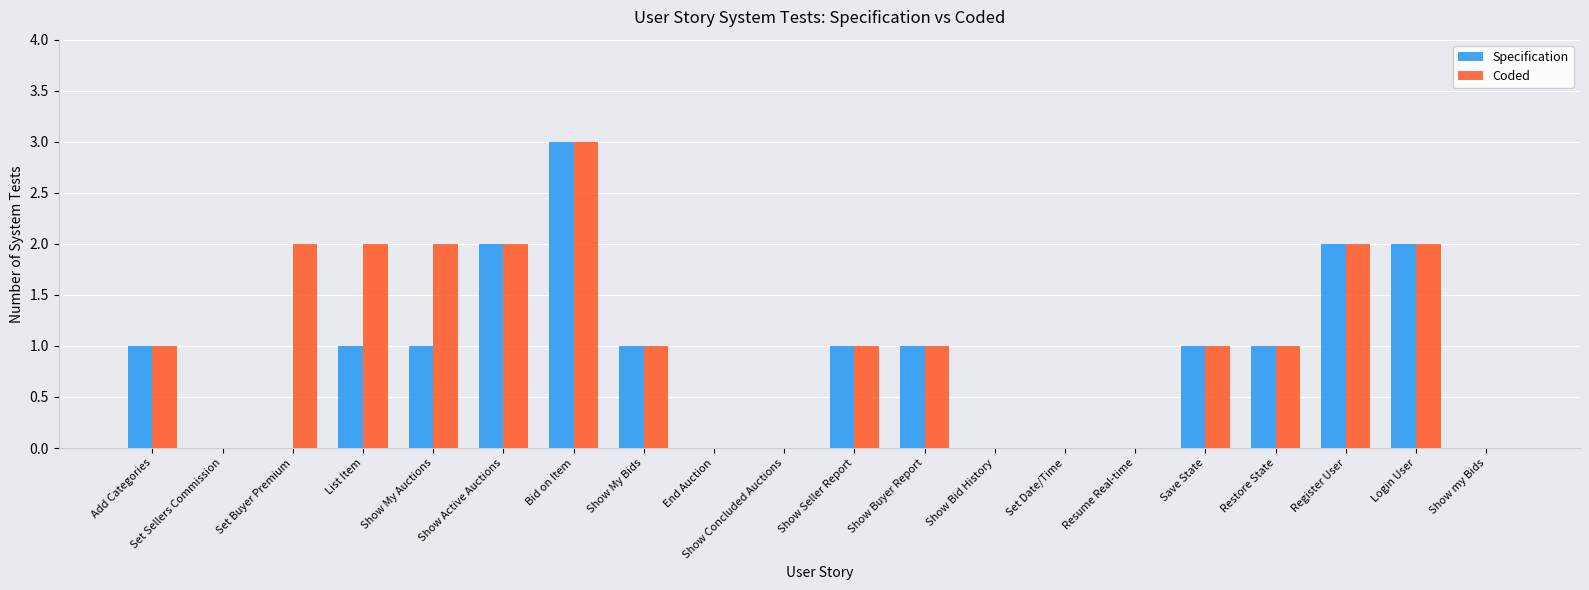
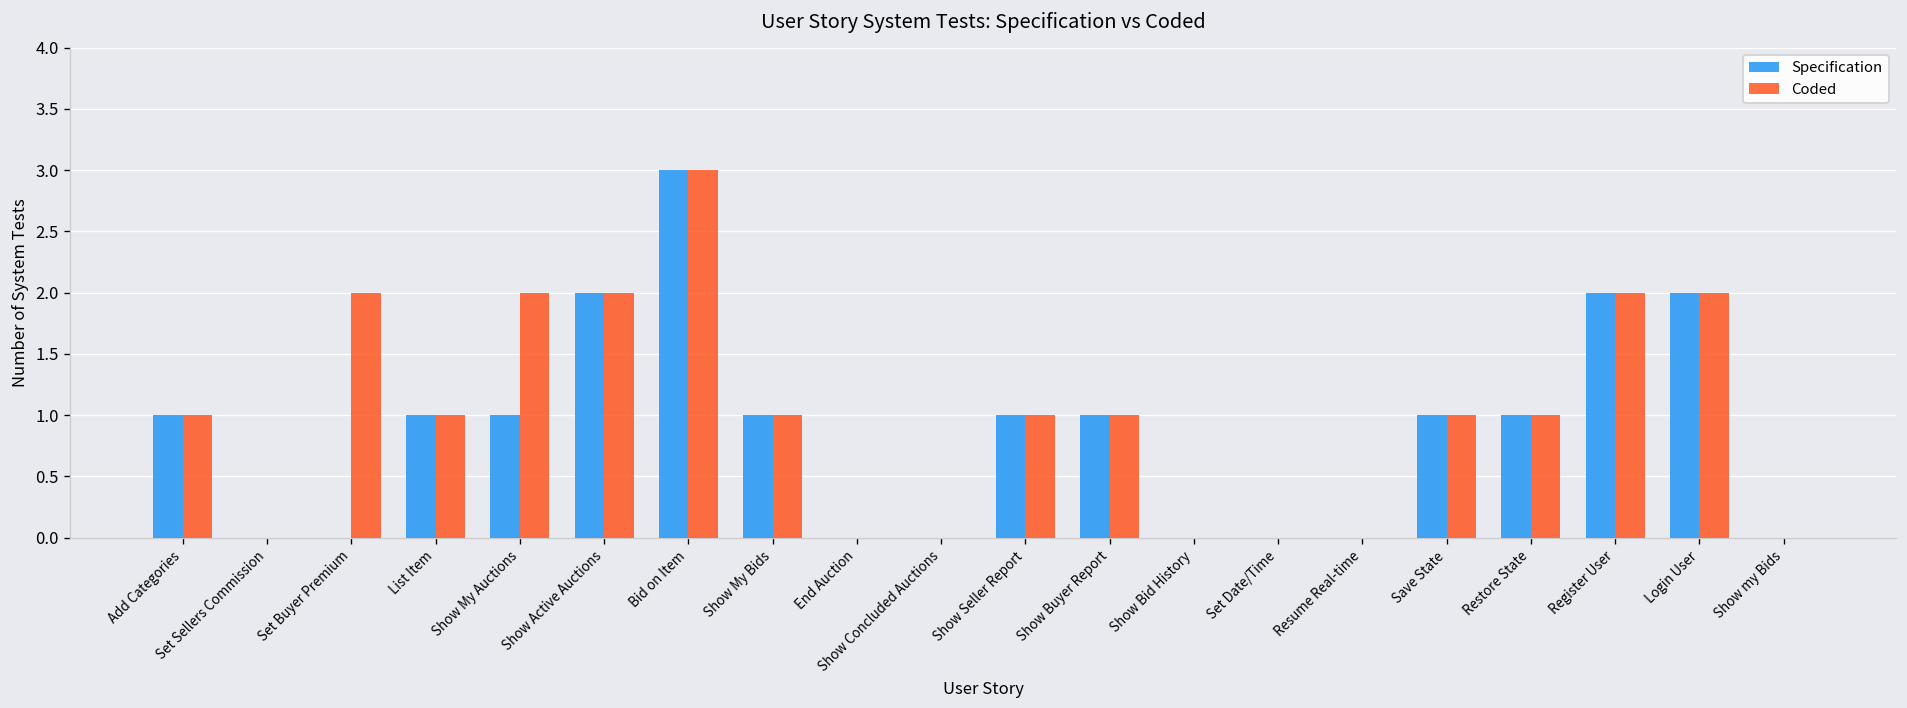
  {
    "Specification": {
      "Add Categories": 1,
      "Set Sellers Commission": 0,
      "Set Buyer Premium": 0,
      "List Item": 1,
      "Show My Auctions": 1,
      "Show Active Auctions": 2,
      "Bid on Item": 3,
      "Show My Bids": 1,
      "End Auction": 0,
      "Show Concluded Auctions": 0,
      "Show Seller Report": 1,
      "Show Buyer Report": 1,
      "Show Bid History": 0,
      "Set Date/Time": 0,
      "Resume Real-time": 0,
      "Save State": 1,
      "Restore State": 1,
      "Register User": 2,
      "Login User": 2,
      "Show my Bids": 0
    },
    "Coded": {
      "Add Categories": 1,
      "Set Sellers Commission": 0,
      "Set Buyer Premium": 2,
-     "List Item": 2,
+     "List Item": 1,
      "Show My Auctions": 2,
      "Show Active Auctions": 2,
      "Bid on Item": 3,
      "Show My Bids": 1,
      "End Auction": 0,
      "Show Concluded Auctions": 0,
      "Show Seller Report": 1,
      "Show Buyer Report": 1,
      "Show Bid History": 0,
      "Set Date/Time": 0,
      "Resume Real-time": 0,
      "Save State": 1,
      "Restore State": 1,
      "Register User": 2,
      "Login User": 2,
      "Show my Bids": 0
    }
  }
